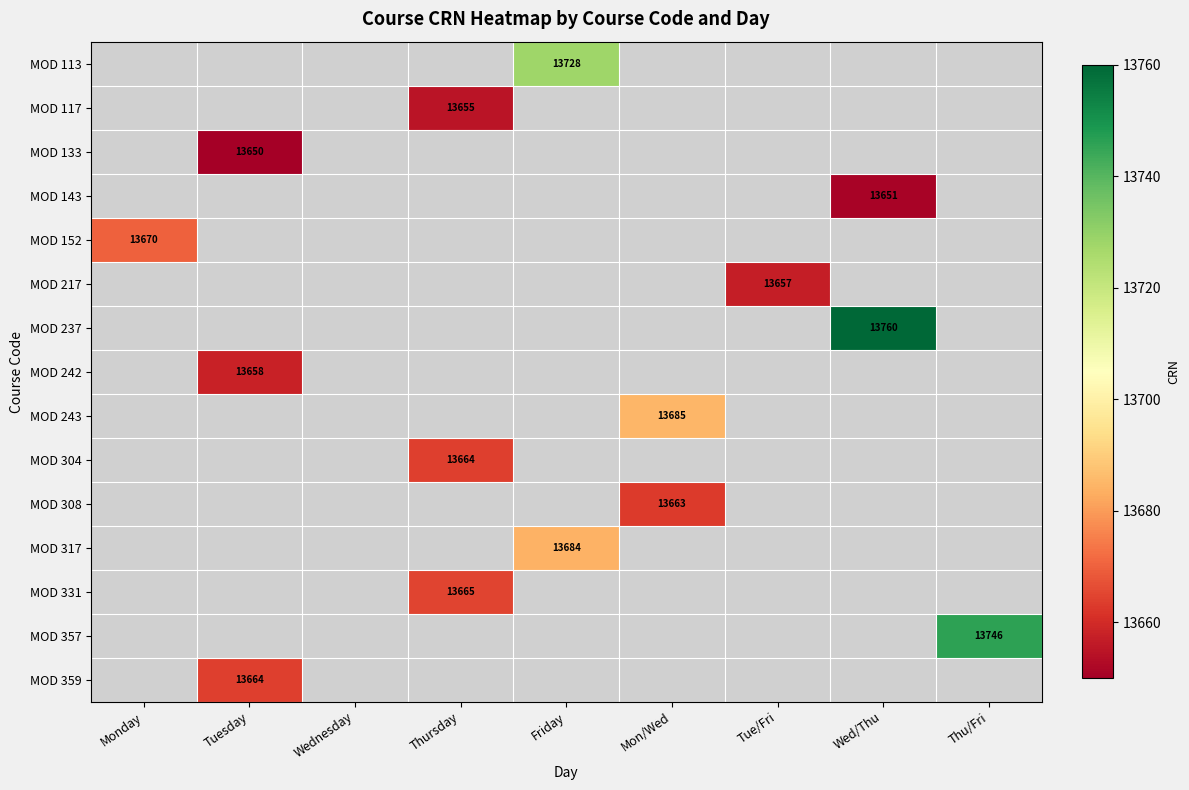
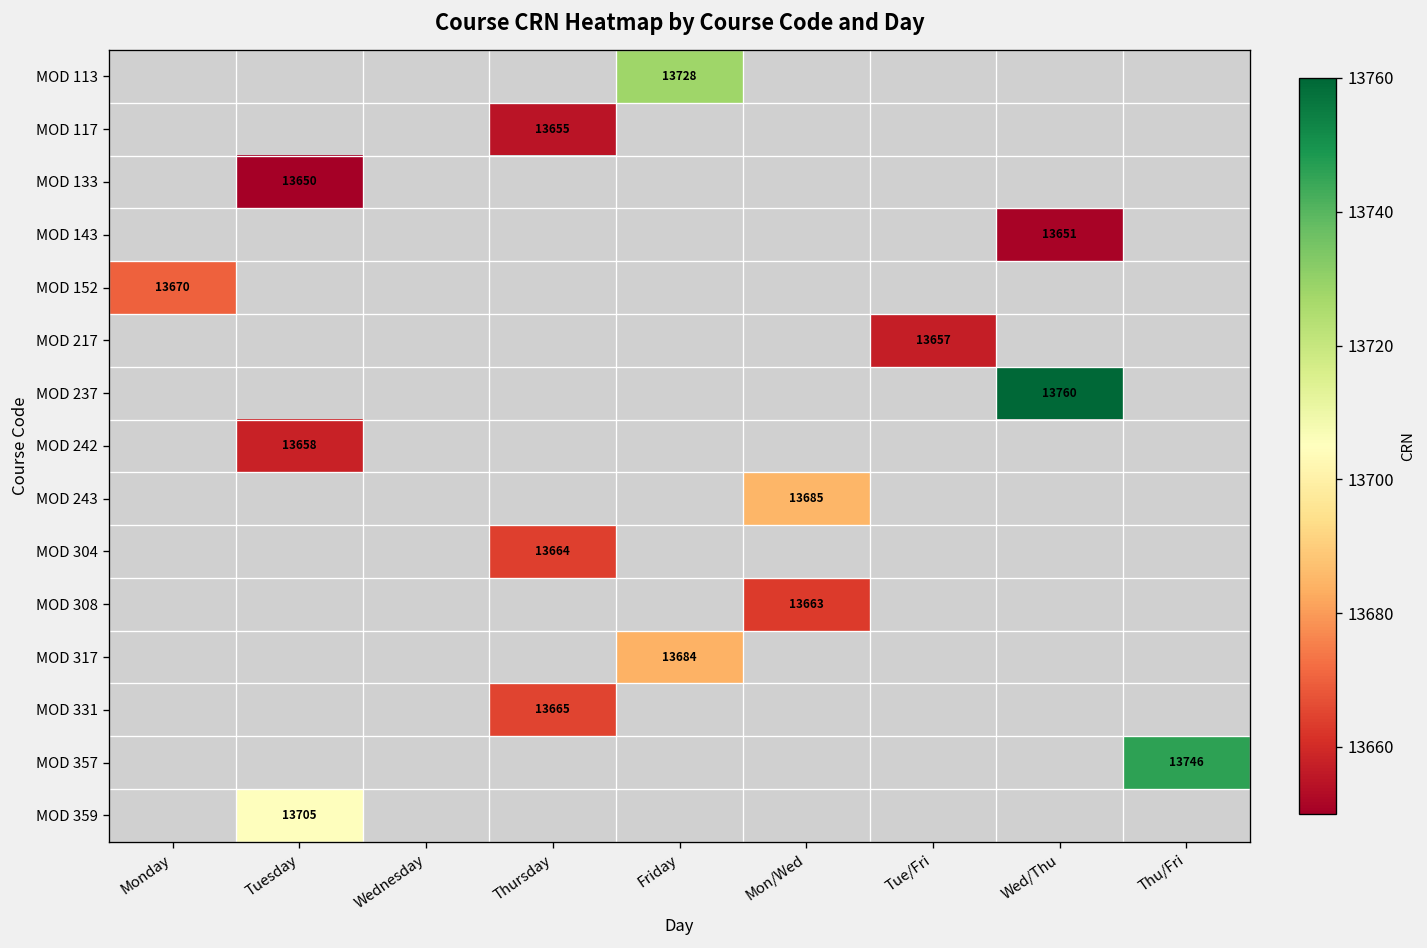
  {
    "MOD 113": {
      "Friday": 13728
    },
    "MOD 117": {
      "Thursday": 13655
    },
    "MOD 133": {
      "Tuesday": 13650
    },
    "MOD 143": {
      "Wed/Thu": 13651
    },
    "MOD 152": {
      "Monday": 13670
    },
    "MOD 217": {
      "Tue/Fri": 13657
    },
    "MOD 237": {
      "Wed/Thu": 13760
    },
    "MOD 242": {
      "Tuesday": 13658
    },
    "MOD 243": {
      "Mon/Wed": 13685
    },
    "MOD 304": {
      "Thursday": 13664
    },
    "MOD 308": {
      "Mon/Wed": 13663
    },
    "MOD 317": {
      "Friday": 13684
    },
    "MOD 331": {
      "Thursday": 13665
    },
    "MOD 357": {
      "Thu/Fri": 13746
    },
    "MOD 359": {
-     "Tuesday": 13664
+     "Tuesday": 13705
    }
  }
